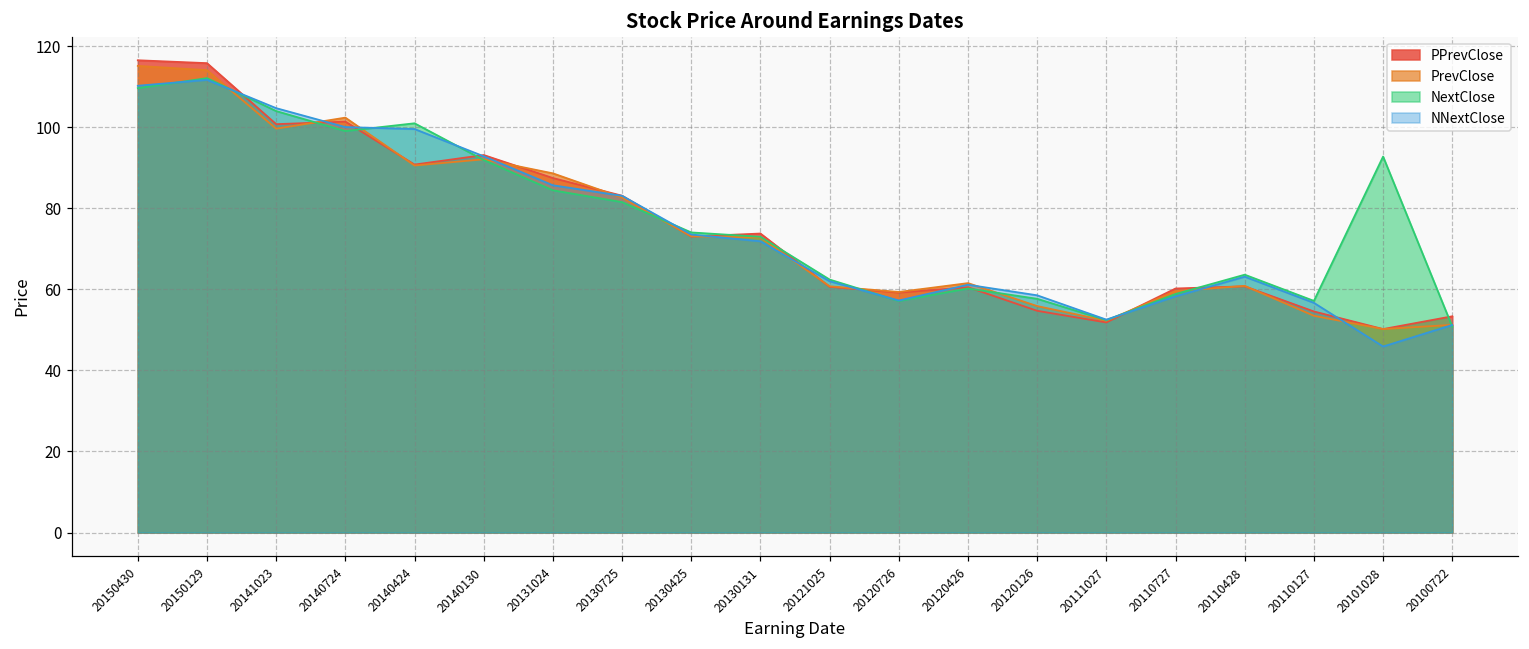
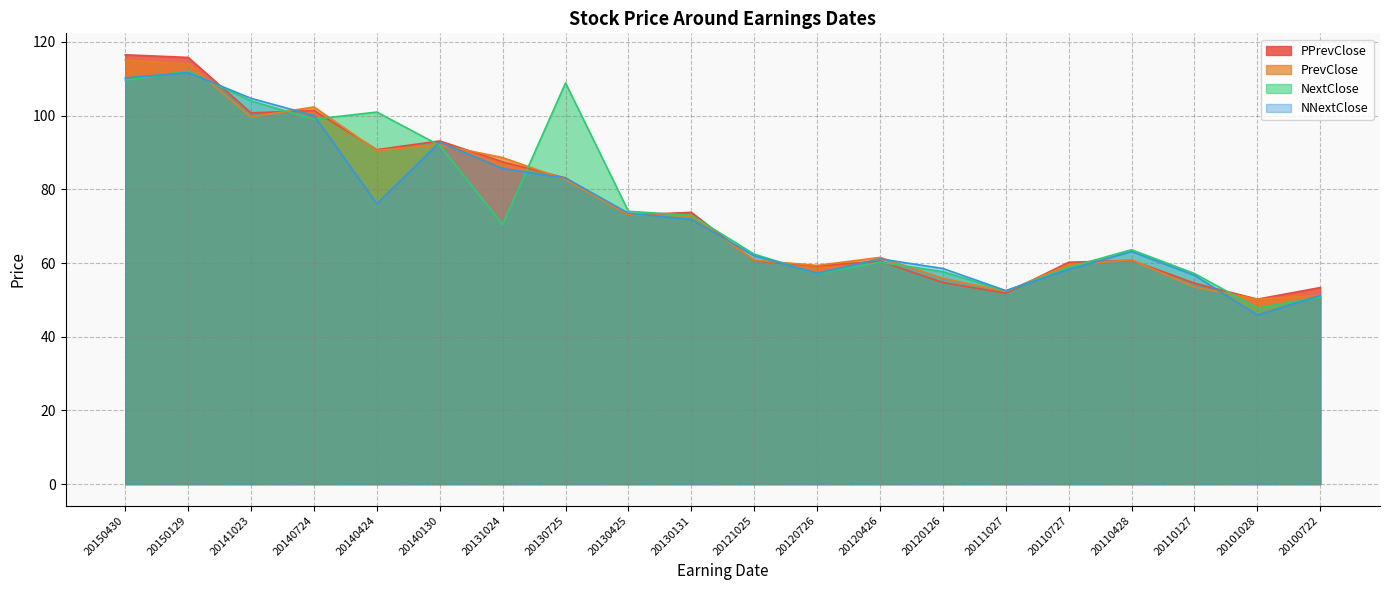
  {
    "NextClose": {
      "20141023": 104,
      "20140724": 99,
      "20140424": 101,
-     "20131024": 84,
-     "20130725": 82,
+     "20131024": 70,
+     "20130725": 109,
      "20120126": 58,
-     "20101028": 93
+     "20101028": 48
    },
    "NNextClose": {
      "20141023": 105,
      "20140724": 100,
-     "20140424": 100,
+     "20140424": 76,
      "20131024": 86,
      "20130131": 72,
      "20120126": 59,
      "20101028": 46
    }
  }
